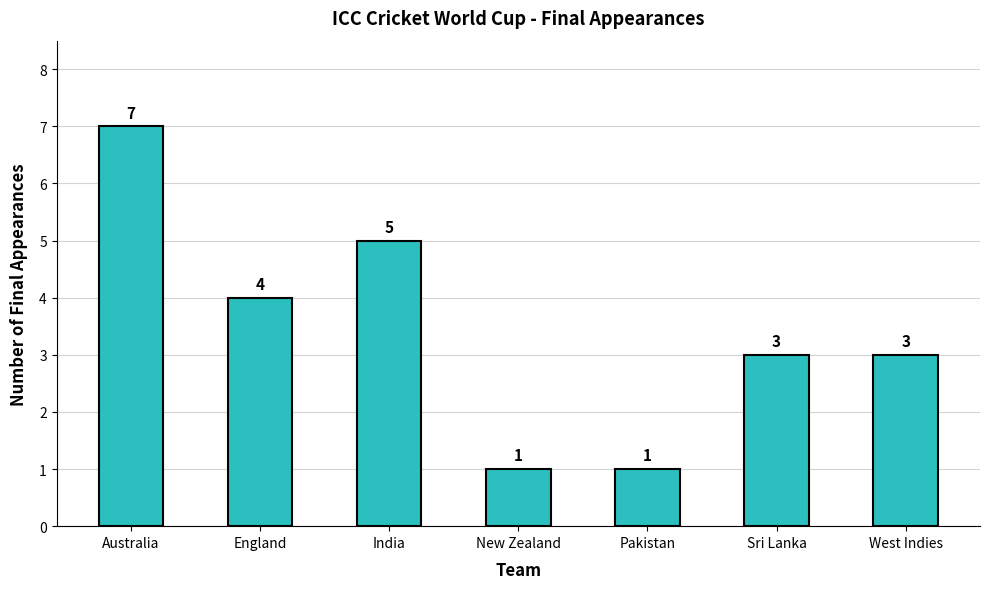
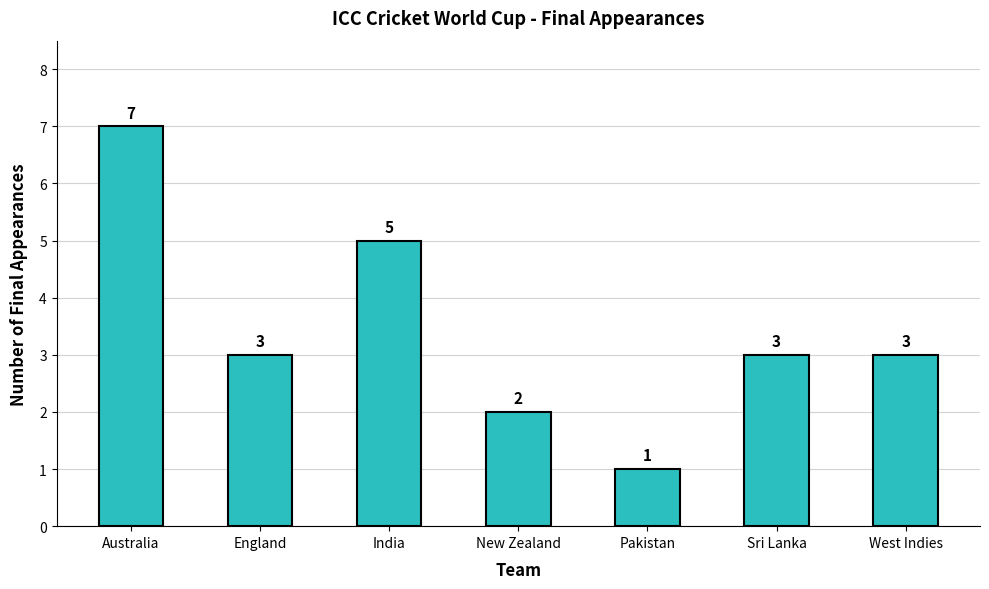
  {
    "Australia": 7,
-   "England": 4,
+   "England": 3,
    "India": 5,
-   "New Zealand": 1,
+   "New Zealand": 2,
    "Pakistan": 1,
    "Sri Lanka": 3,
    "West Indies": 3
  }
